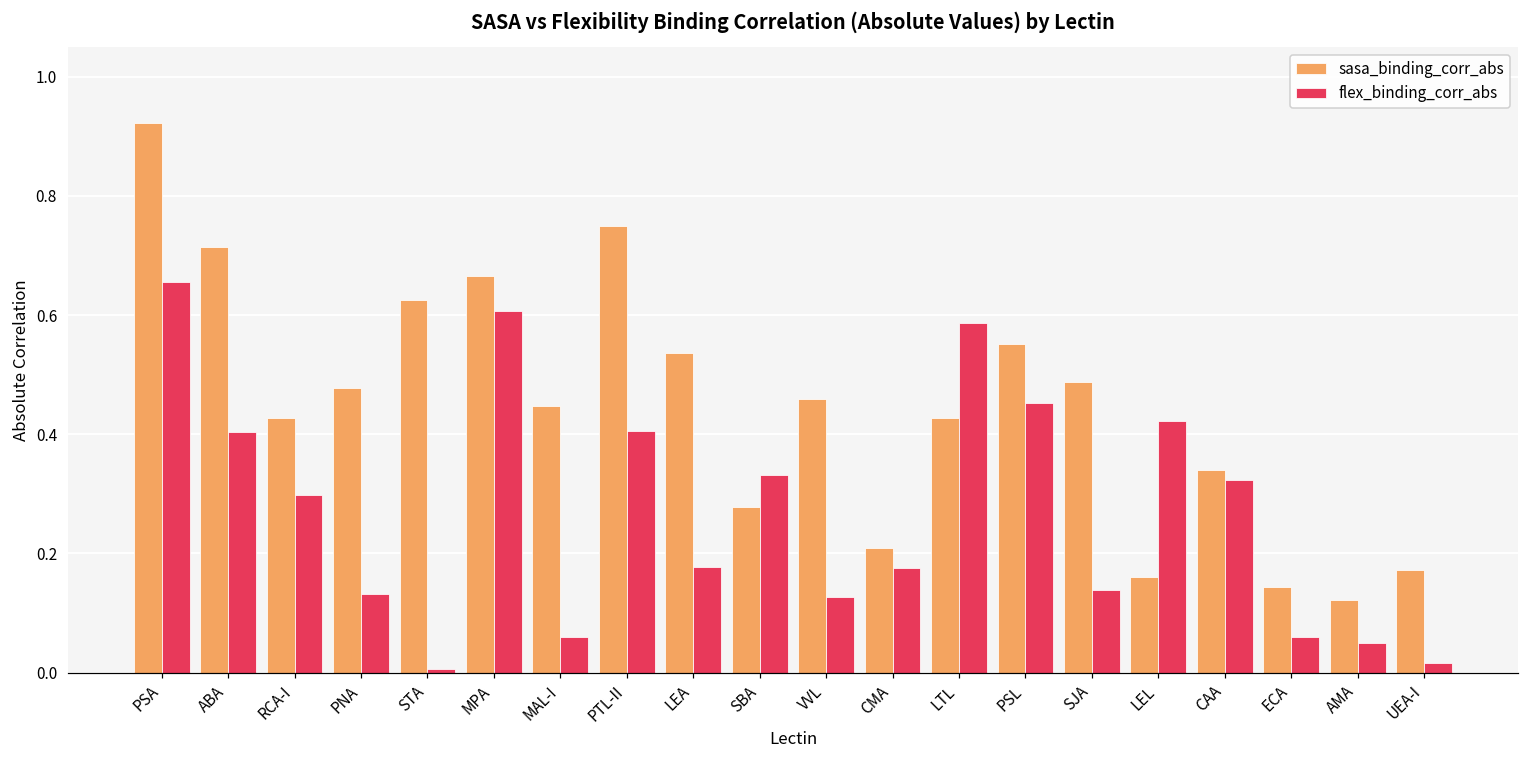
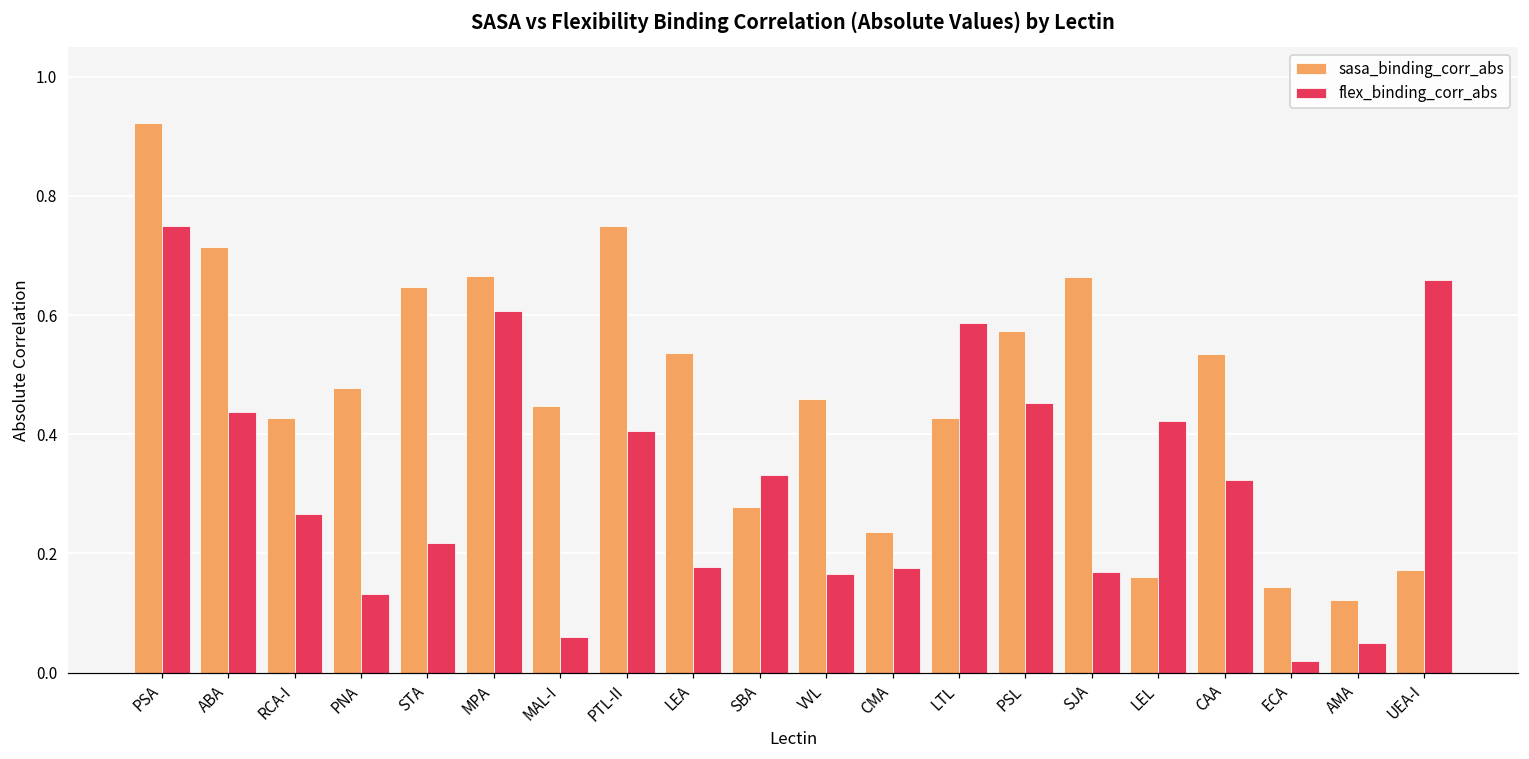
  {
    "sasa_binding_corr_abs": {
      "PSA": 0.92,
      "ABA": 0.71,
      "RCA-I": 0.43,
      "PNA": 0.48,
-     "STA": 0.63,
+     "STA": 0.65,
      "MPA": 0.66,
      "MAL-I": 0.45,
      "PTL-II": 0.75,
      "LEA": 0.54,
      "SBA": 0.28,
      "VVL": 0.46,
-     "CMA": 0.21,
+     "CMA": 0.24,
      "LTL": 0.43,
-     "PSL": 0.55,
-     "SJA": 0.49,
+     "PSL": 0.57,
+     "SJA": 0.66,
      "LEL": 0.16,
-     "CAA": 0.34,
+     "CAA": 0.53,
      "ECA": 0.14,
      "AMA": 0.12,
      "UEA-I": 0.17
    },
    "flex_binding_corr_abs": {
-     "PSA": 0.66,
-     "ABA": 0.40,
-     "RCA-I": 0.30,
+     "PSA": 0.75,
+     "ABA": 0.44,
+     "RCA-I": 0.27,
      "PNA": 0.13,
-     "STA": 0.01,
+     "STA": 0.22,
      "MPA": 0.61,
      "MAL-I": 0.06,
      "PTL-II": 0.41,
      "LEA": 0.18,
      "SBA": 0.33,
-     "VVL": 0.13,
+     "VVL": 0.17,
      "CMA": 0.18,
      "LTL": 0.59,
      "PSL": 0.45,
-     "SJA": 0.14,
+     "SJA": 0.17,
      "LEL": 0.42,
      "CAA": 0.32,
-     "ECA": 0.06,
+     "ECA": 0.02,
      "AMA": 0.05,
-     "UEA-I": 0.02
+     "UEA-I": 0.66
    }
  }
